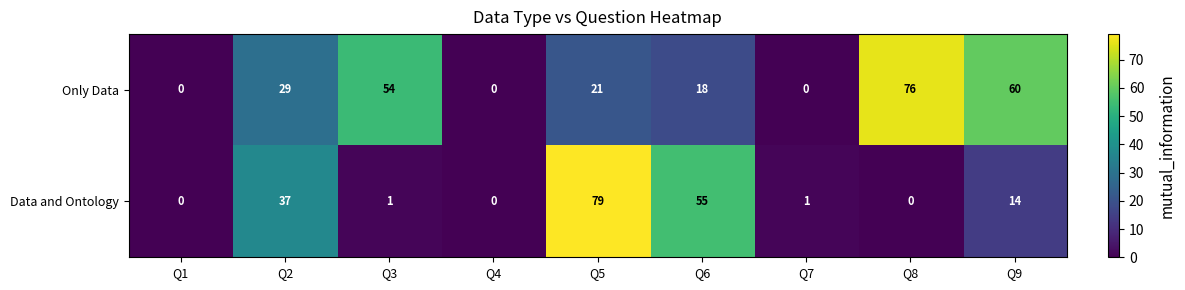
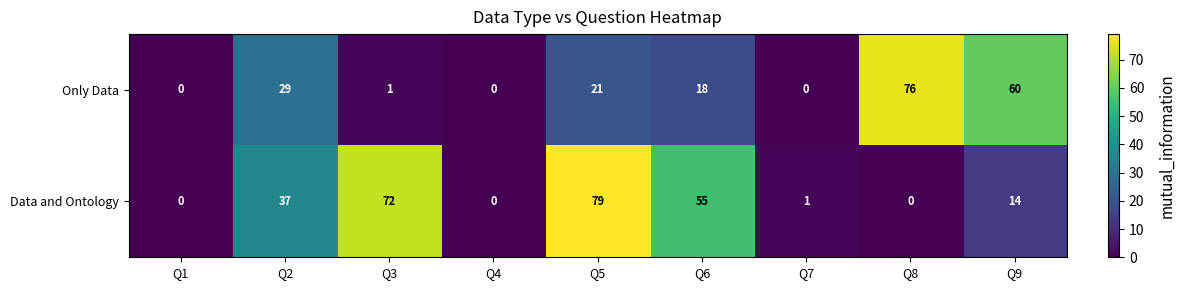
  {
    "Only Data": {
      "Q1": 0,
      "Q2": 29,
-     "Q3": 54,
+     "Q3": 1,
      "Q4": 0,
      "Q5": 21,
      "Q6": 18,
      "Q7": 0,
      "Q8": 76,
      "Q9": 60
    },
    "Data and Ontology": {
      "Q1": 0,
      "Q2": 37,
-     "Q3": 1,
+     "Q3": 72,
      "Q4": 0,
      "Q5": 79,
      "Q6": 55,
      "Q7": 1,
      "Q8": 0,
      "Q9": 14
    }
  }
